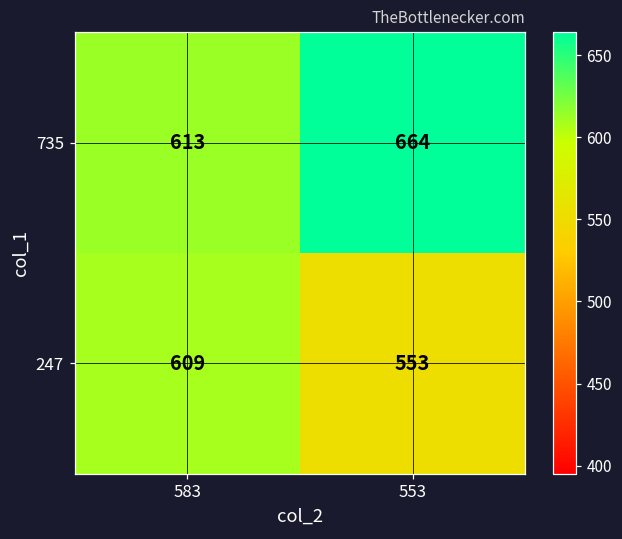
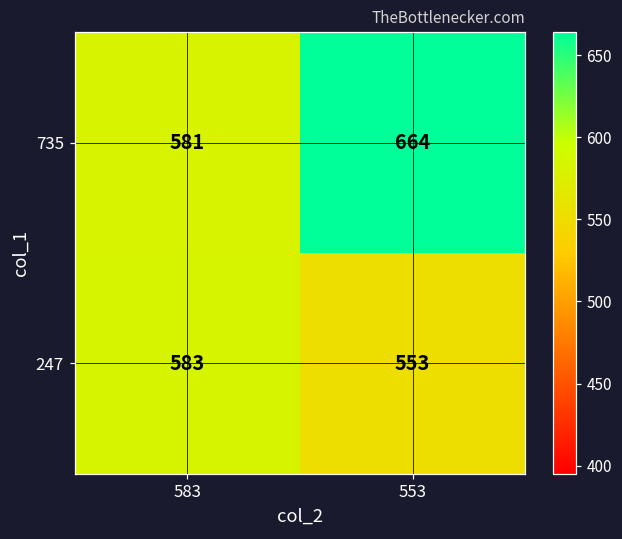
  {
    "735": {
-     "583": 613,
+     "583": 581,
      "553": 664
    },
    "247": {
-     "583": 609,
+     "583": 583,
      "553": 553
    }
  }
